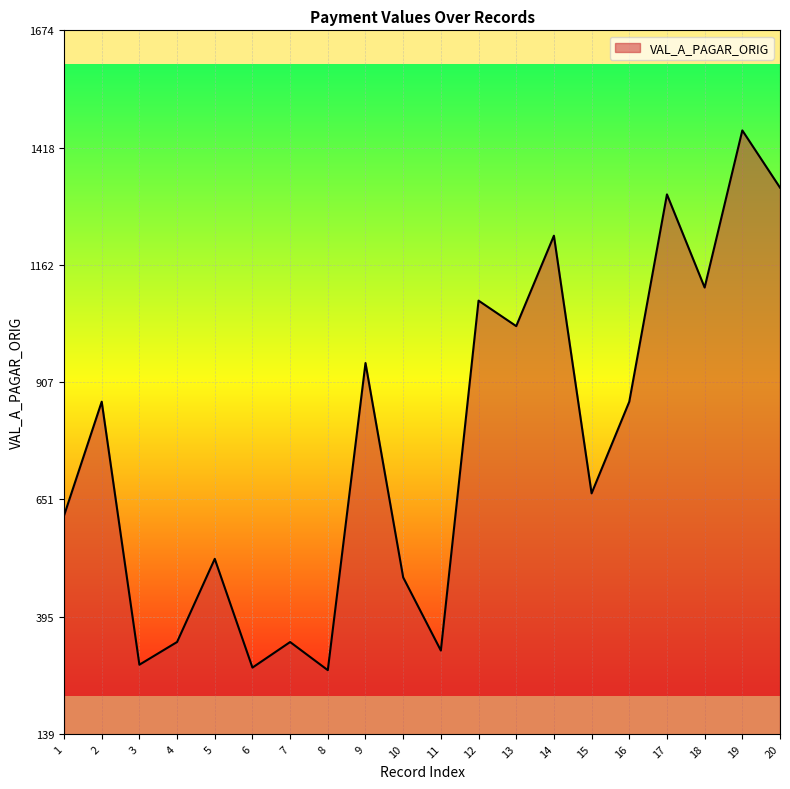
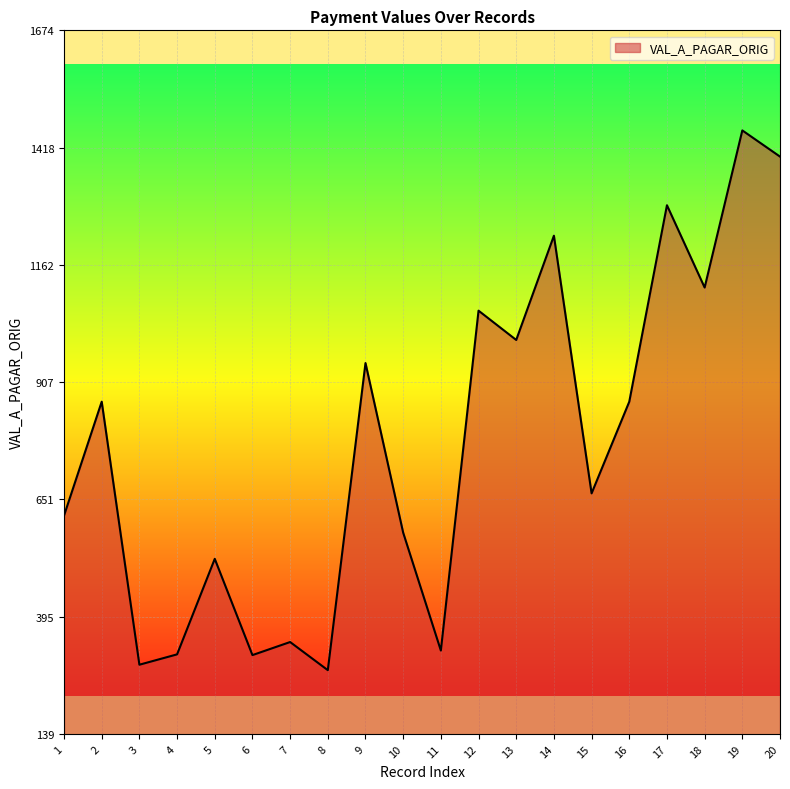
  {
    "1": 620,
    "2": 860,
    "3": 290,
-   "4": 340,
+   "4": 310,
    "5": 520,
-   "6": 280,
+   "6": 310,
    "7": 340,
    "8": 280,
    "9": 950,
-   "10": 480,
+   "10": 580,
    "11": 320,
-   "12": 1080,
-   "13": 1030,
+   "12": 1060,
+   "13": 1000,
    "14": 1230,
    "15": 660,
    "16": 860,
-   "17": 1320,
+   "17": 1290,
    "18": 1110,
    "19": 1460,
-   "20": 1330
+   "20": 1400
  }
